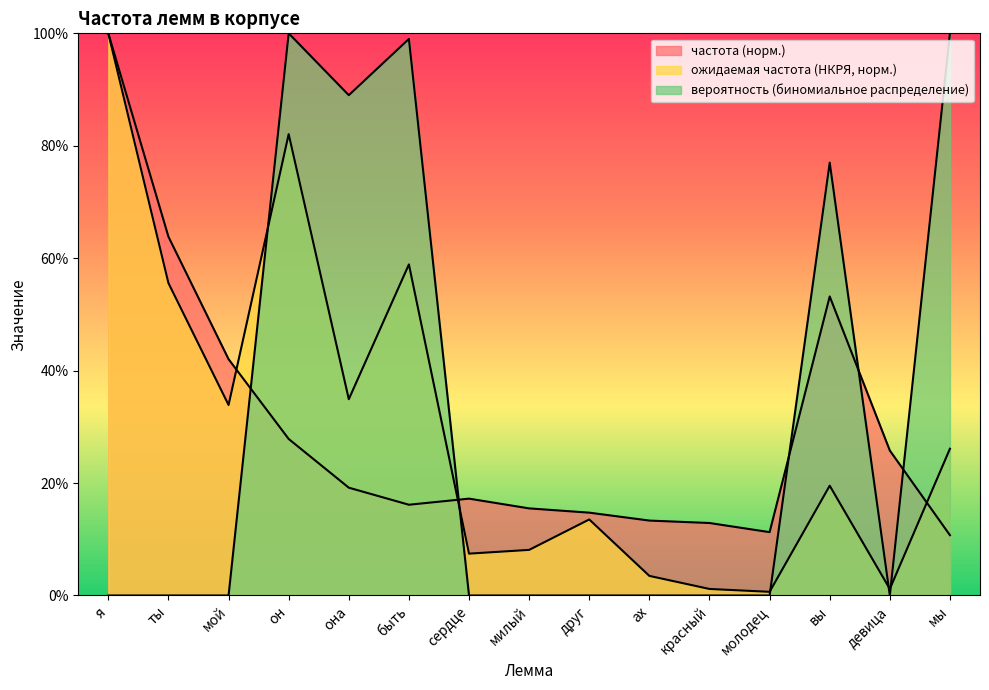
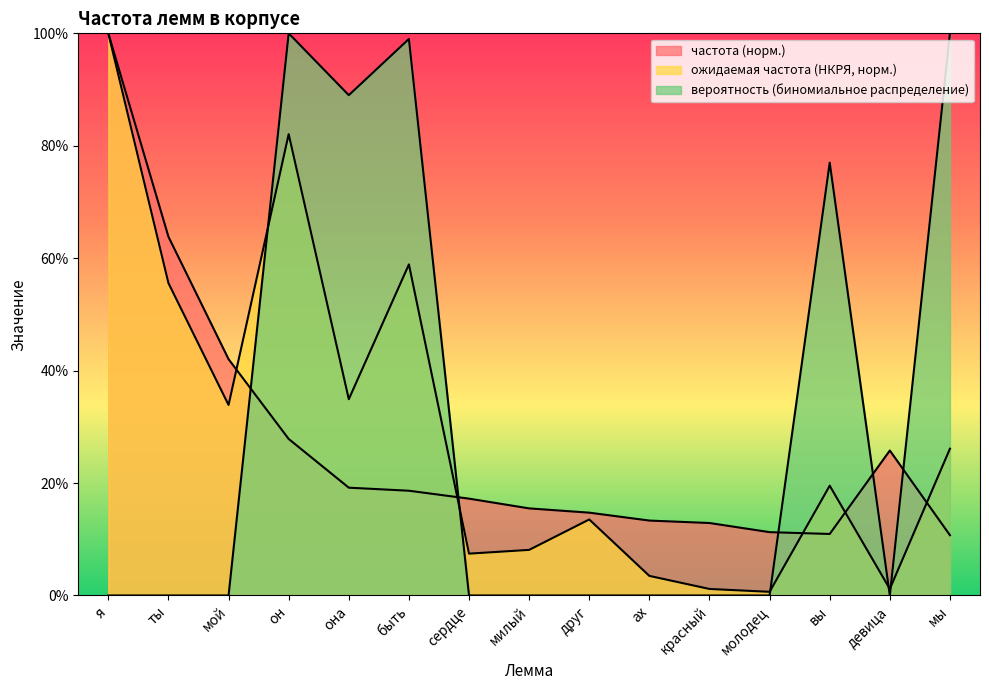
  {
    "частота (норм.)": {
      "ты": "64%",
      "мой": "42%",
      "он": "28%",
      "она": "19%",
-     "быть": "16%",
+     "быть": "19%",
      "сердце": "17%",
      "милый": "15%",
      "друг": "15%",
      "ах": "13%",
      "красный": "13%",
      "молодец": "11%",
-     "вы": "53%",
+     "вы": "11%",
      "девица": "26%",
      "мы": "11%"
    },
    "ожидаемая частота (НКРЯ, норм.)": {
      "ты": "56%",
      "мой": "34%",
      "он": "82%",
      "она": "35%",
      "быть": "59%",
      "сердце": "7%",
      "милый": "8%",
      "друг": "14%",
      "ах": "3%",
      "красный": "1%",
      "молодец": "1%",
      "вы": "20%",
      "девица": "1%",
      "мы": "26%"
    },
    "вероятность (биномиальное распределение)": {
      "я": "0%",
      "ты": "0%",
      "мой": "0%",
      "он": "100%",
      "она": "89%",
      "быть": "99%",
      "сердце": "0%",
      "милый": "0%",
      "друг": "0%",
      "ах": "0%",
      "красный": "0%",
      "молодец": "0%",
      "вы": "77%",
      "девица": "0%",
      "мы": "100%"
    }
  }
